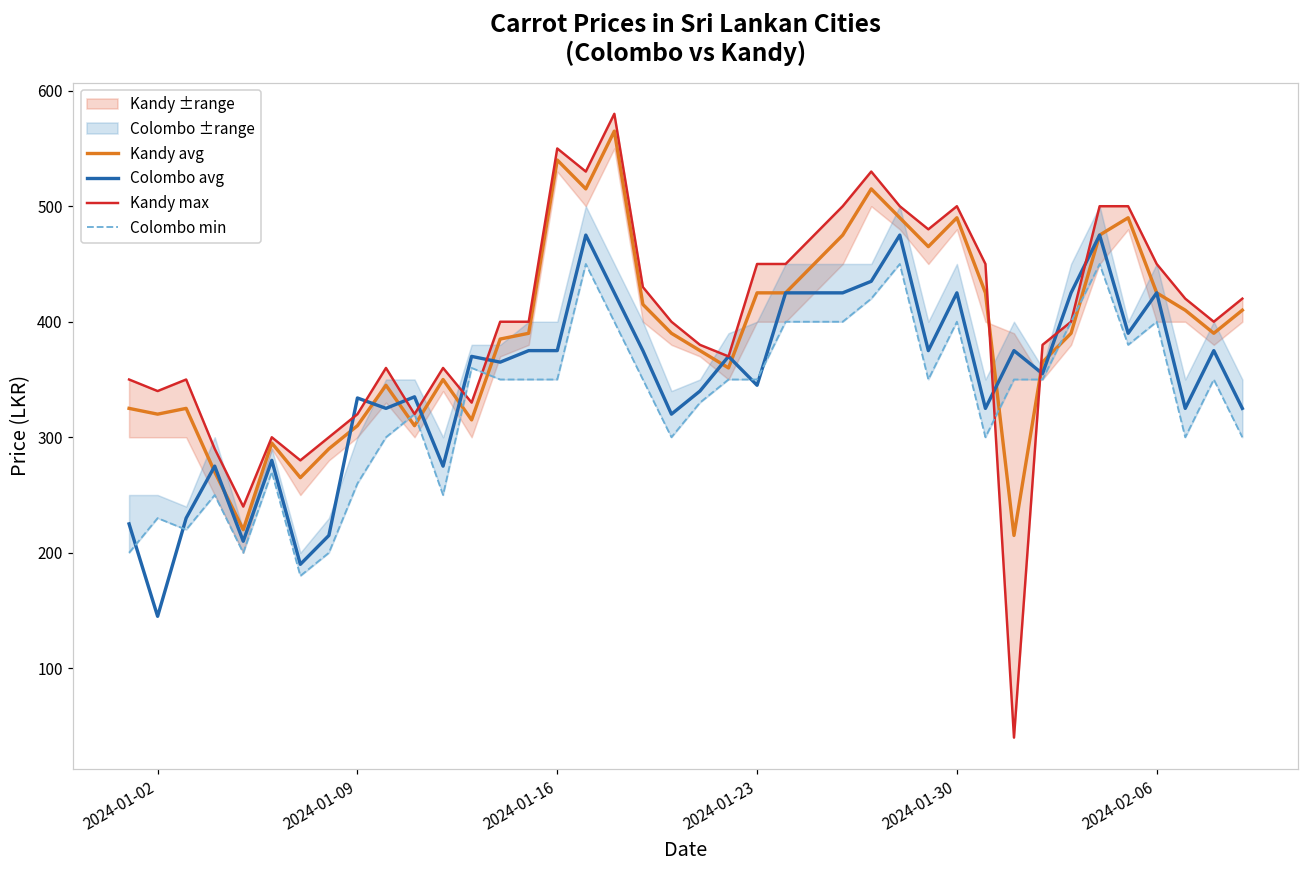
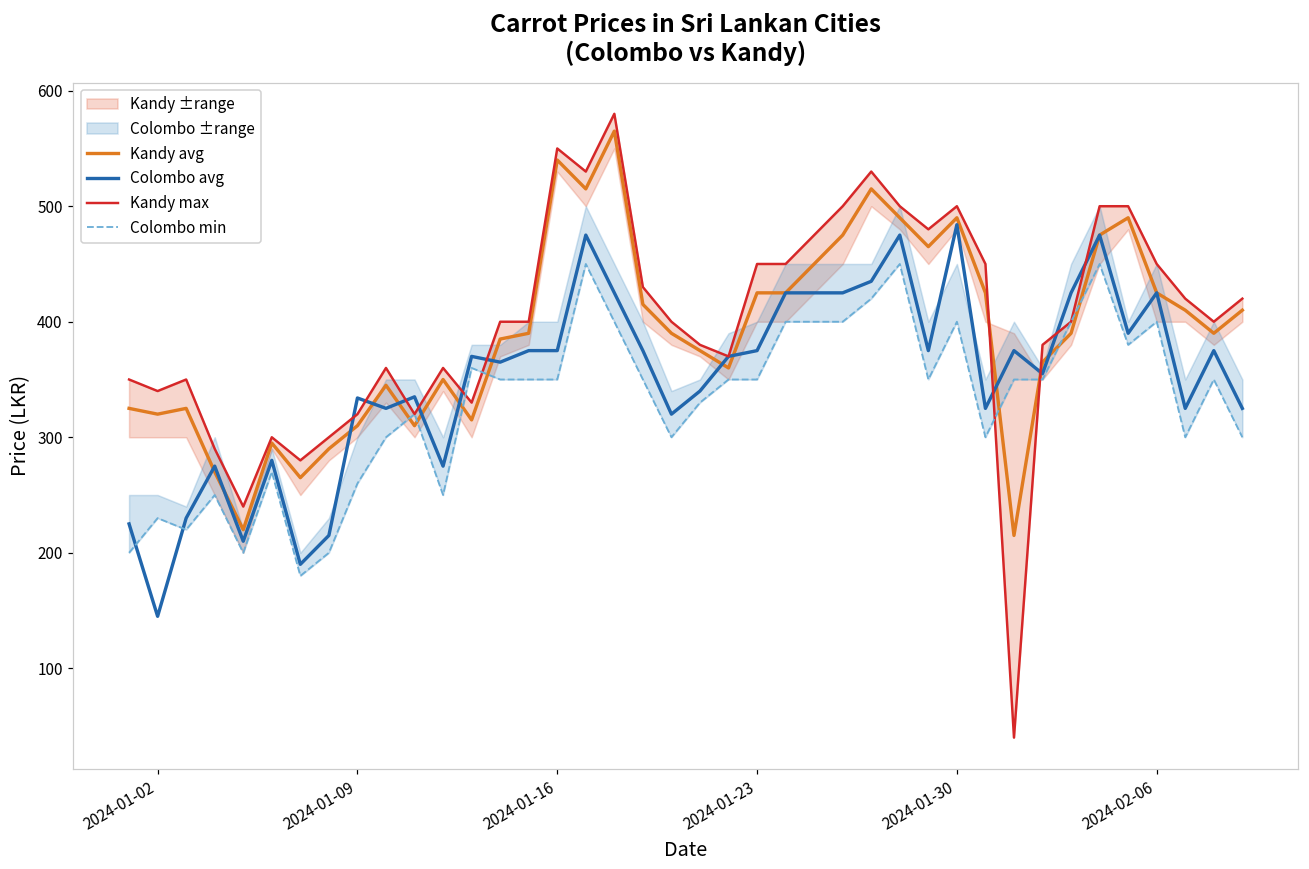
  {
    "Colombo avg": {
      "2024-01-02": 145,
      "2024-01-09": 334,
      "2024-01-16": 375,
-     "2024-01-23": 345,
-     "2024-01-30": 425
+     "2024-01-23": 375,
+     "2024-01-30": 484
    }
  }
